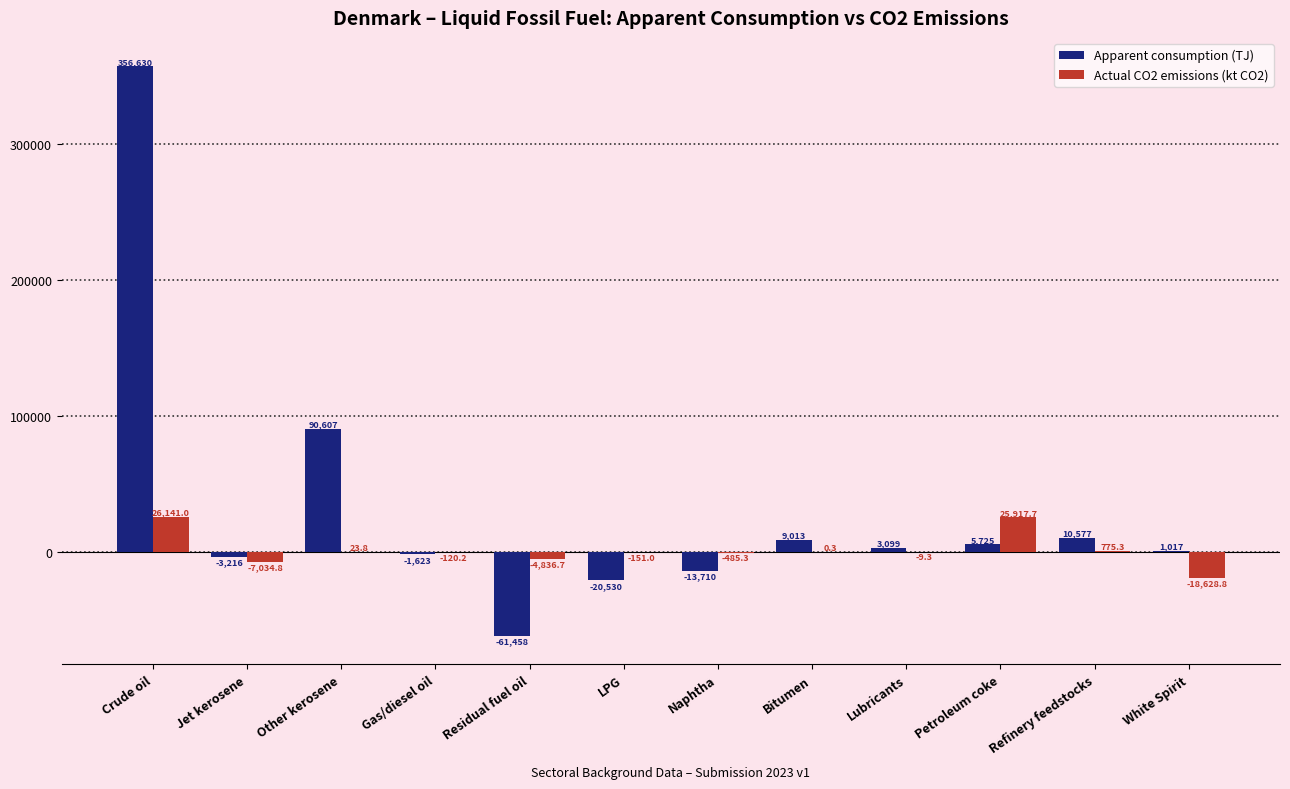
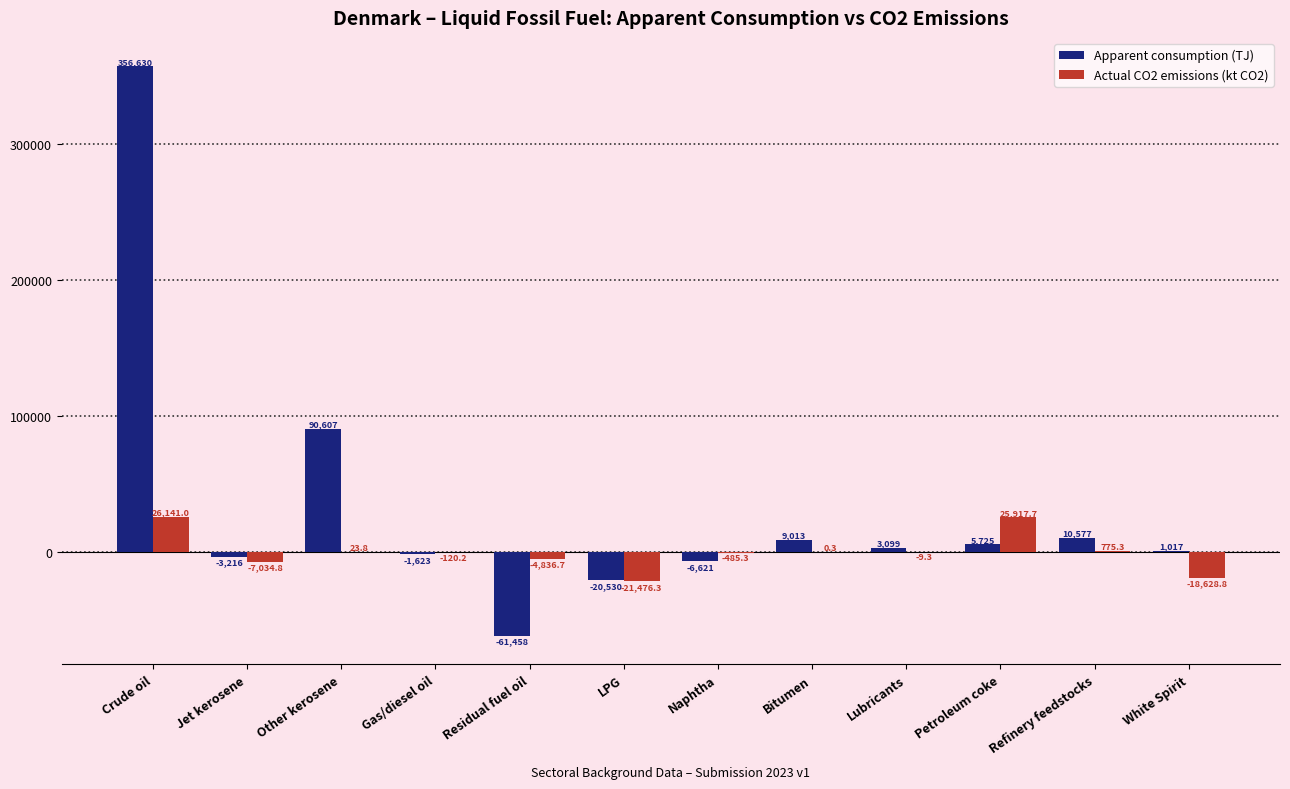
  {
    "Apparent consumption (TJ)": {
      "Crude oil": "356,630",
      "Jet kerosene": "-3,216",
      "Other kerosene": "90,607",
      "Gas/diesel oil": "-1,623",
      "Residual fuel oil": "-61,458",
      "LPG": "-20,530",
-     "Naphtha": "-13,710",
+     "Naphtha": "-6,621",
      "Bitumen": "9,013",
      "Lubricants": "3,099",
      "Petroleum coke": "5,725",
      "Refinery feedstocks": "10,577",
      "White Spirit": "1,017"
    },
    "Actual CO2 emissions (kt CO2)": {
      "Crude oil": "26,141.0",
      "Jet kerosene": "-7,034.8",
      "Other kerosene": "23.8",
      "Gas/diesel oil": "-120.2",
      "Residual fuel oil": "-4,836.7",
-     "LPG": "-151.0",
+     "LPG": "-21,476.3",
      "Naphtha": "-485.3",
      "Bitumen": "0.3",
      "Lubricants": "-9.3",
      "Petroleum coke": "25,917.7",
      "Refinery feedstocks": "775.3",
      "White Spirit": "-18,628.8"
    }
  }
